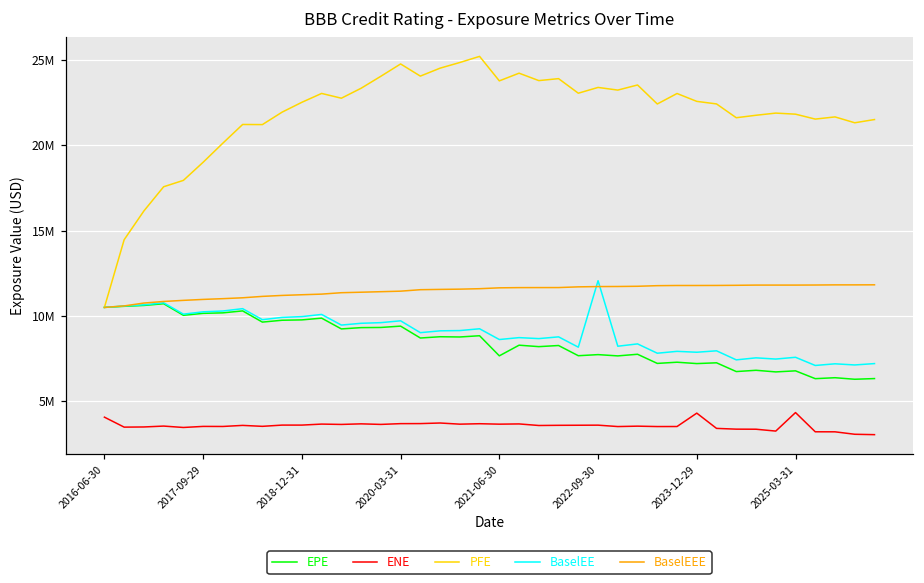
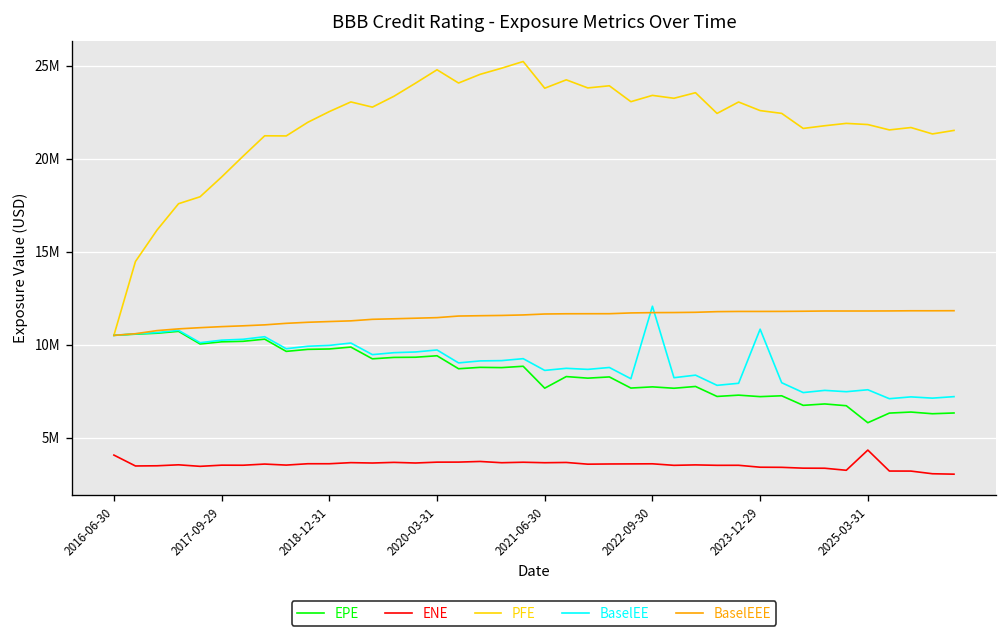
  {
    "EPE": {
      "2018-12-31": 9800000,
      "2020-03-31": 9400000,
      "2021-06-30": 7700000,
      "2022-09-30": 7700000,
      "2023-12-29": 7200000,
-     "2025-03-31": 6800000
+     "2025-03-31": 5800000
    },
    "ENE": {
      "2016-06-30": 4100000,
      "2017-09-29": 3500000,
      "2018-12-31": 3600000,
      "2020-03-31": 3700000,
      "2021-06-30": 3700000,
      "2022-09-30": 3600000,
-     "2023-12-29": 4300000,
+     "2023-12-29": 3400000,
      "2025-03-31": 4300000
    },
    "BaselEE": {
      "2018-12-31": 10000000,
      "2020-03-31": 9700000,
      "2021-06-30": 8600000,
      "2022-09-30": 12100000,
-     "2023-12-29": 7900000,
+     "2023-12-29": 10800000,
      "2025-03-31": 7600000
    }
  }
